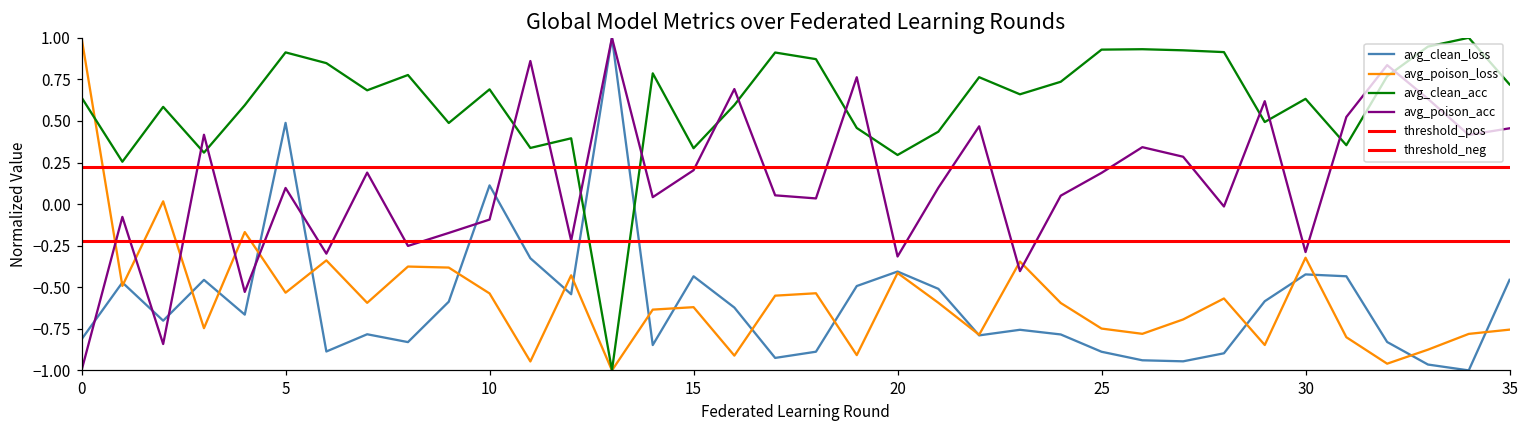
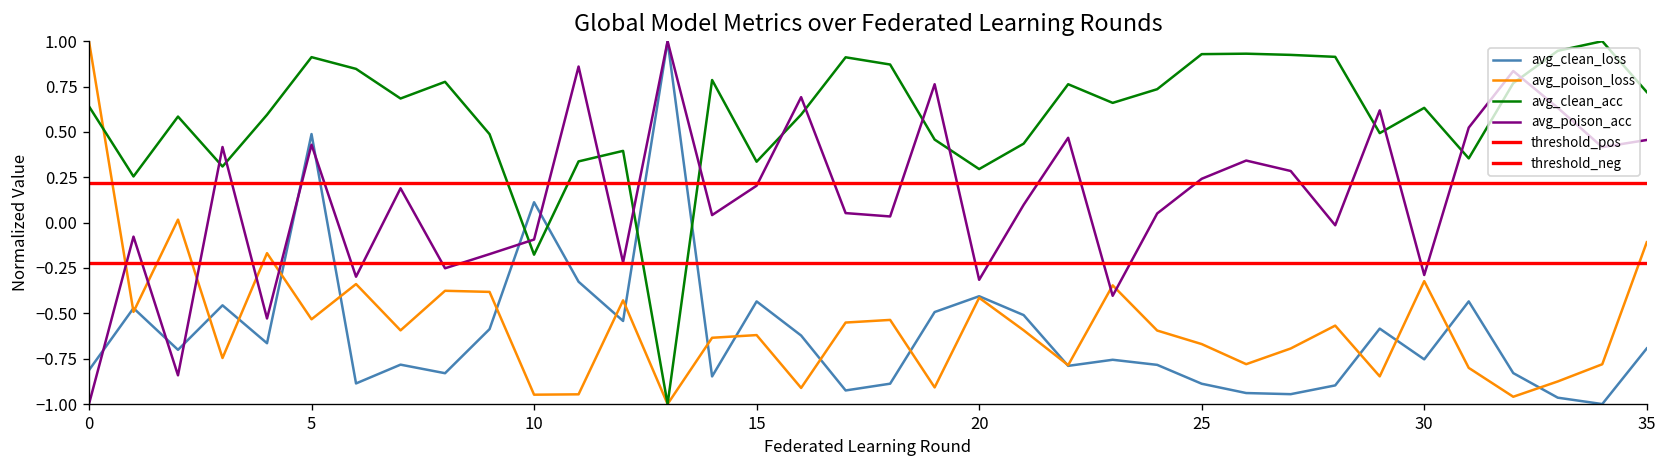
  {
    "avg_clean_loss": {
      "0": -0.81,
      "5": 0.49,
      "10": 0.11,
      "15": -0.43,
      "25": -0.89,
-     "30": -0.42,
-     "35": -0.46
+     "30": -0.75,
+     "35": -0.69
    },
    "avg_poison_loss": {
      "0": 1.00,
      "5": -0.53,
-     "10": -0.54,
+     "10": -0.95,
      "15": -0.62,
-     "25": -0.75,
+     "25": -0.67,
      "30": -0.32,
-     "35": -0.75
+     "35": -0.11
    },
    "avg_clean_acc": {
      "0": 0.64,
      "5": 0.91,
-     "10": 0.69,
+     "10": -0.18,
      "15": 0.34,
      "20": 0.30,
      "25": 0.93,
      "30": 0.63,
      "35": 0.72
    },
    "avg_poison_acc": {
      "0": -1.00,
-     "5": 0.10,
+     "5": 0.43,
      "10": -0.09,
      "15": 0.20,
      "20": -0.32,
-     "25": 0.19,
+     "25": 0.24,
      "30": -0.29,
      "35": 0.46
    }
  }
